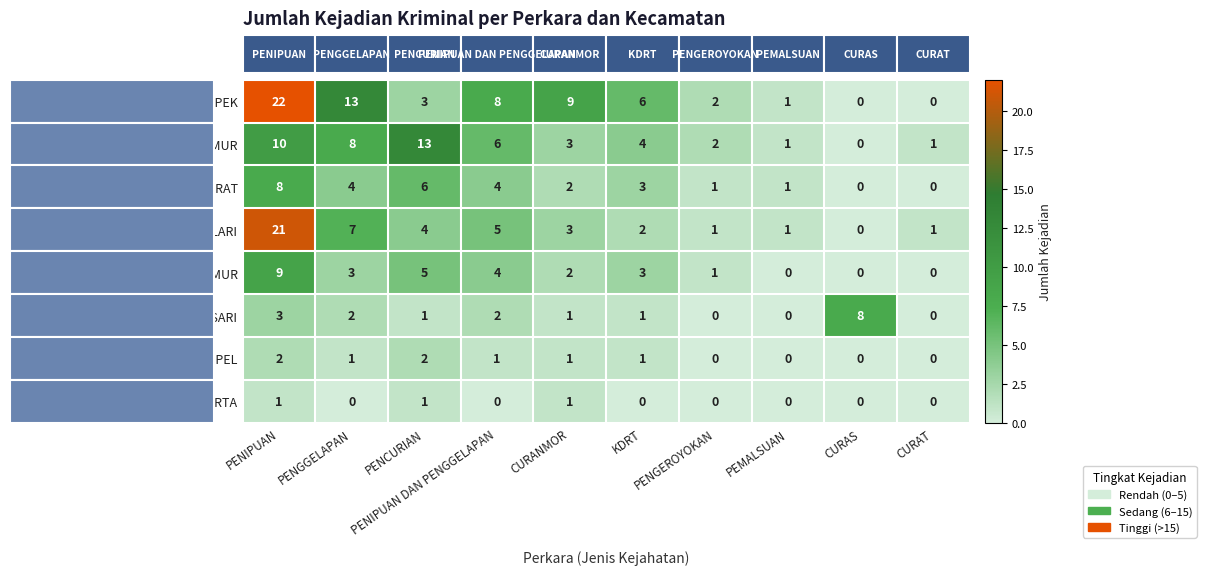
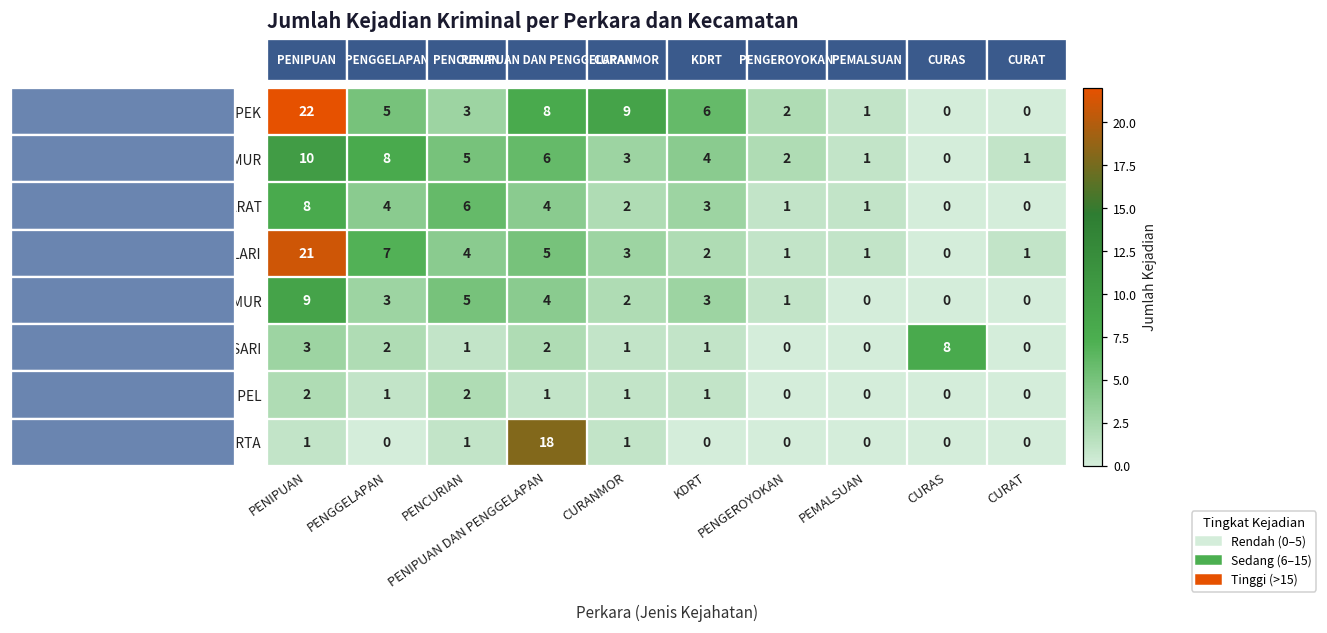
  {
    "CIKAMPEK": {
      "PENIPUAN": 22,
-     "PENGGELAPAN": 13,
+     "PENGGELAPAN": 5,
      "PENCURIAN": 3,
      "PENIPUAN DAN PENGGELAPAN": 8,
      "CURANMOR": 9,
      "KDRT": 6,
      "PENGEROYOKAN": 2,
      "PEMALSUAN": 1,
      "CURAS": 0,
      "CURAT": 0
    },
    "KARAWANG TIMUR": {
      "PENIPUAN": 10,
      "PENGGELAPAN": 8,
-     "PENCURIAN": 13,
+     "PENCURIAN": 5,
      "PENIPUAN DAN PENGGELAPAN": 6,
      "CURANMOR": 3,
      "KDRT": 4,
      "PENGEROYOKAN": 2,
      "PEMALSUAN": 1,
      "CURAS": 0,
      "CURAT": 1
    },
    "KARAWANG BARAT": {
      "PENIPUAN": 8,
      "PENGGELAPAN": 4,
      "PENCURIAN": 6,
      "PENIPUAN DAN PENGGELAPAN": 4,
      "CURANMOR": 2,
      "KDRT": 3,
      "PENGEROYOKAN": 1,
      "PEMALSUAN": 1,
      "CURAS": 0,
      "CURAT": 0
    },
    "KLARI": {
      "PENIPUAN": 21,
      "PENGGELAPAN": 7,
      "PENCURIAN": 4,
      "PENIPUAN DAN PENGGELAPAN": 5,
      "CURANMOR": 3,
      "KDRT": 2,
      "PENGEROYOKAN": 1,
      "PEMALSUAN": 1,
      "CURAS": 0,
      "CURAT": 1
    },
    "TELUKJAMBE TIMUR": {
      "PENIPUAN": 9,
      "PENGGELAPAN": 3,
      "PENCURIAN": 5,
      "PENIPUAN DAN PENGGELAPAN": 4,
      "CURANMOR": 2,
      "KDRT": 3,
      "PENGEROYOKAN": 1,
      "PEMALSUAN": 0,
      "CURAS": 0,
      "CURAT": 0
    },
    "TELAGASARI": {
      "PENIPUAN": 3,
      "PENGGELAPAN": 2,
      "PENCURIAN": 1,
      "PENIPUAN DAN PENGGELAPAN": 2,
      "CURANMOR": 1,
      "KDRT": 1,
      "PENGEROYOKAN": 0,
      "PEMALSUAN": 0,
      "CURAS": 8,
      "CURAT": 0
    },
    "CIAMPEL": {
      "PENIPUAN": 2,
      "PENGGELAPAN": 1,
      "PENCURIAN": 2,
      "PENIPUAN DAN PENGGELAPAN": 1,
      "CURANMOR": 1,
      "KDRT": 1,
      "PENGEROYOKAN": 0,
      "PEMALSUAN": 0,
      "CURAS": 0,
      "CURAT": 0
    },
    "JAYAKERTA": {
      "PENIPUAN": 1,
      "PENGGELAPAN": 0,
      "PENCURIAN": 1,
-     "PENIPUAN DAN PENGGELAPAN": 0,
+     "PENIPUAN DAN PENGGELAPAN": 18,
      "CURANMOR": 1,
      "KDRT": 0,
      "PENGEROYOKAN": 0,
      "PEMALSUAN": 0,
      "CURAS": 0,
      "CURAT": 0
    }
  }
